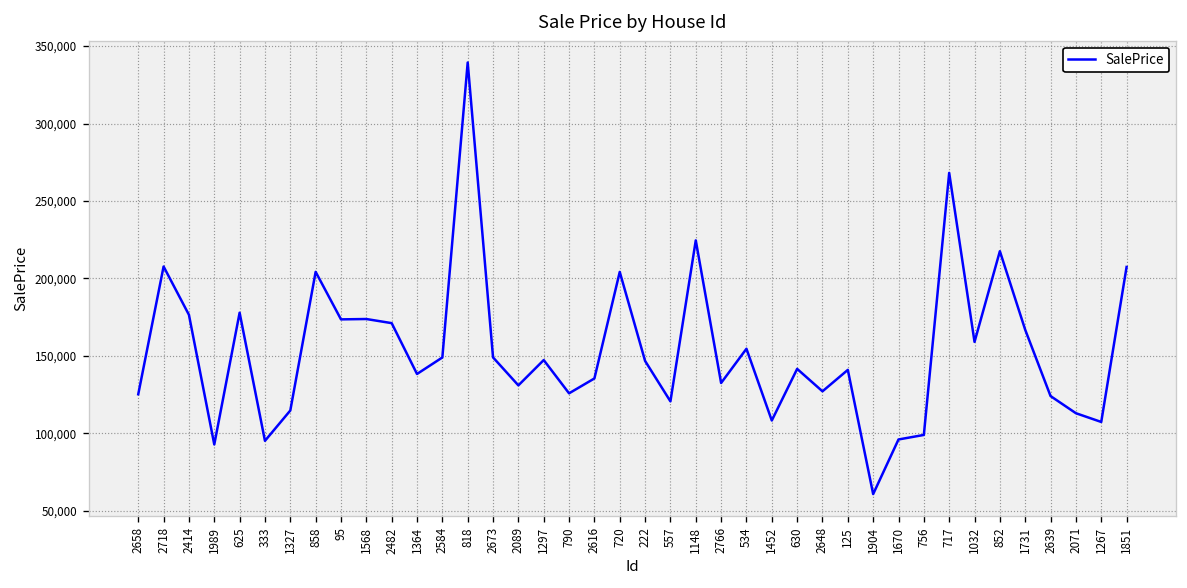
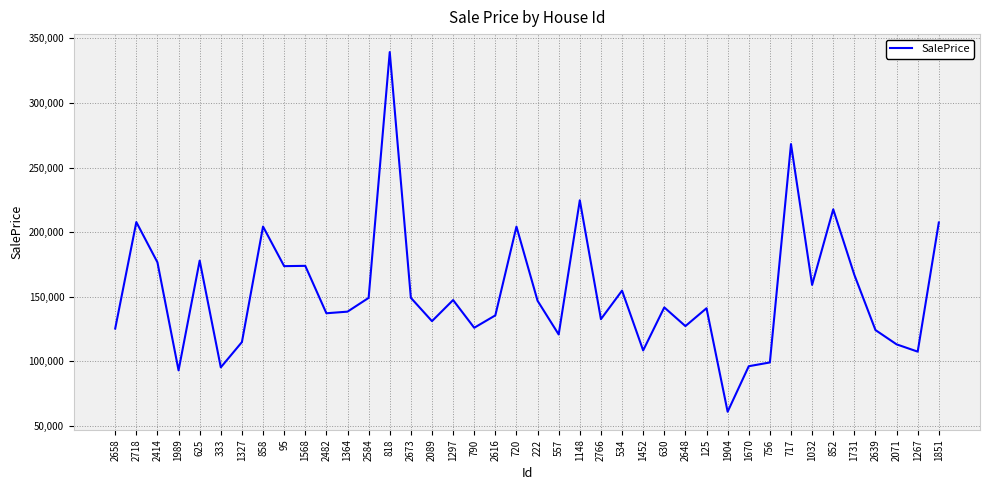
  {
    "2658": "125,000",
    "2718": "208,000",
    "2414": "177,000",
    "1989": "93,000",
    "625": "178,000",
    "333": "95,000",
    "1327": "115,000",
    "858": "204,000",
    "95": "174,000",
    "1568": "174,000",
-   "2482": "171,000",
+   "2482": "137,000",
    "1364": "138,000",
    "2584": "149,000",
    "818": "339,000",
    "2673": "149,000",
    "2089": "131,000",
    "1297": "147,000",
    "790": "126,000",
    "2616": "135,000",
    "720": "204,000",
    "222": "147,000",
    "557": "121,000",
    "1148": "225,000",
    "2766": "133,000",
    "534": "155,000",
    "1452": "108,000",
    "630": "142,000",
    "2648": "127,000",
    "125": "141,000",
    "1904": "61,000",
    "1670": "96,000",
    "756": "99,000",
    "717": "268,000",
    "1032": "159,000",
    "852": "218,000",
    "1731": "167,000",
    "2639": "124,000",
    "2071": "113,000",
    "1267": "107,000",
    "1851": "207,000"
  }
